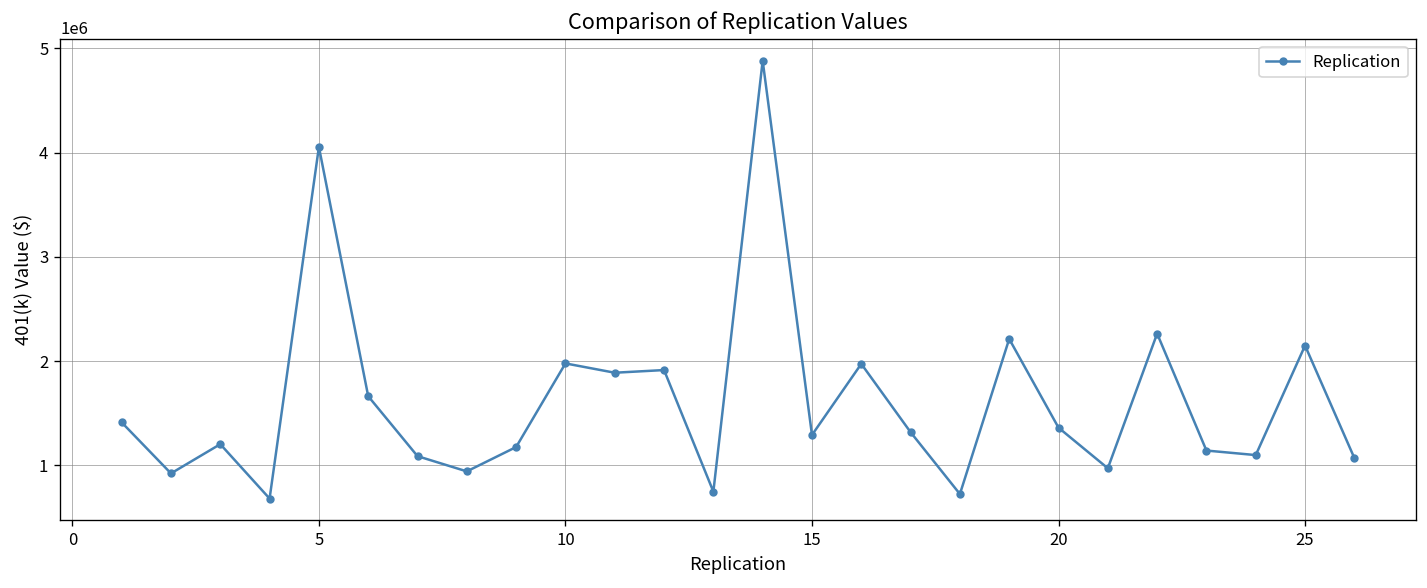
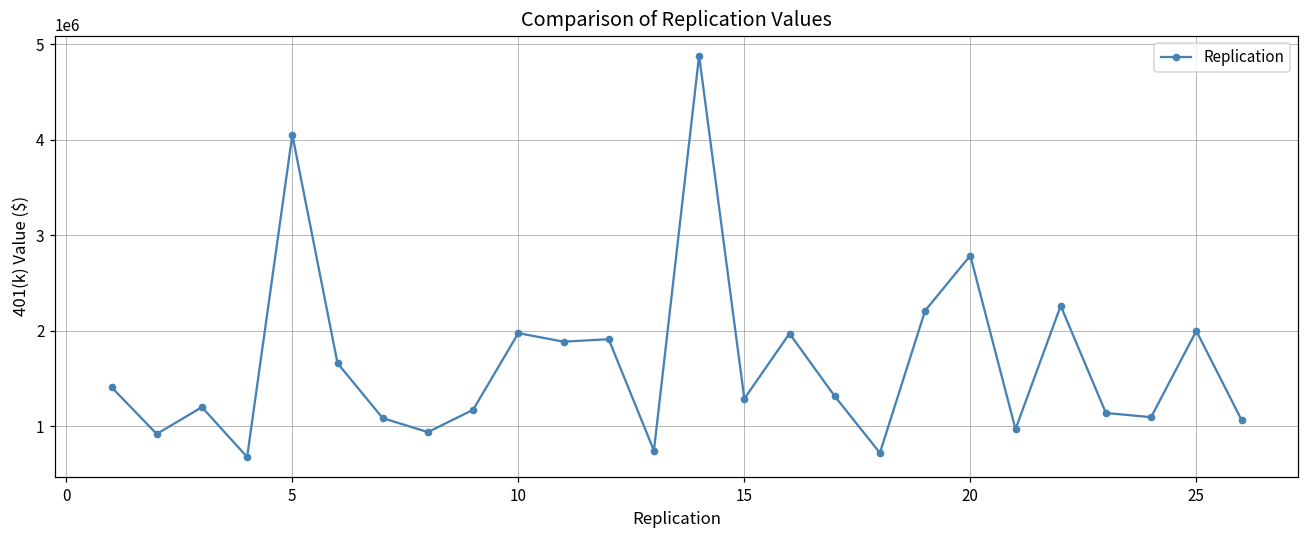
  {
    "5": 4100000,
    "10": 2000000,
    "15": 1300000,
-   "20": 1400000,
-   "25": 2100000
+   "20": 2800000,
+   "25": 2000000
  }
